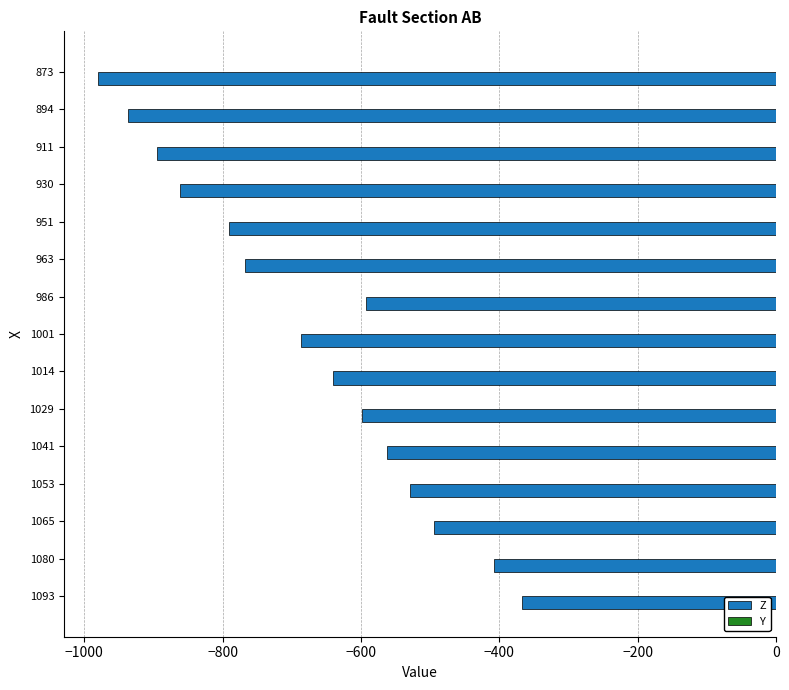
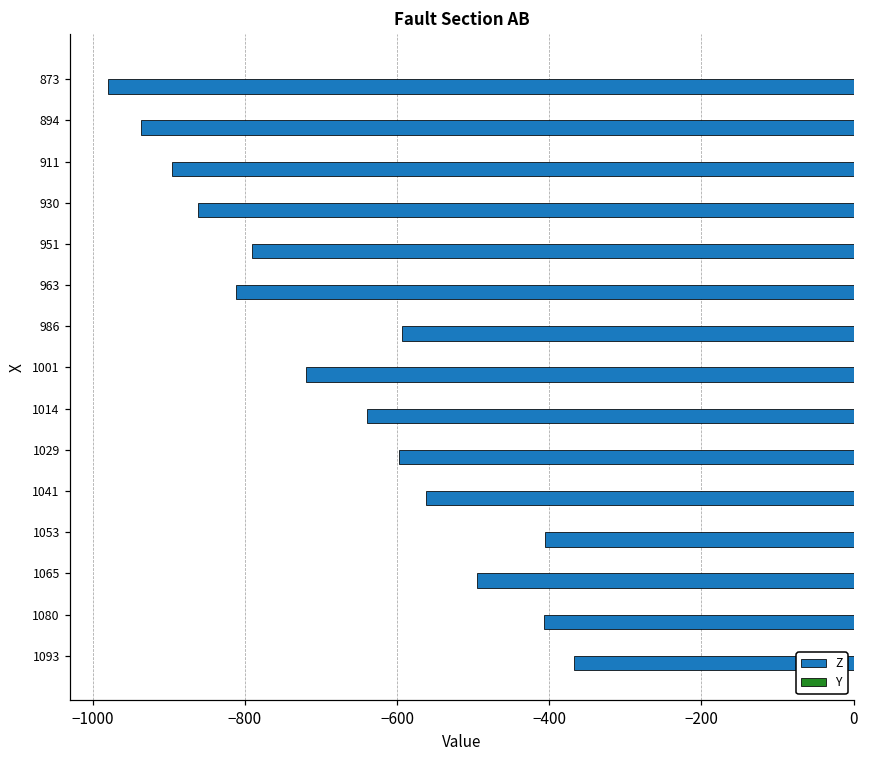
  {
    "Z": {
      "873": -980,
      "894": -940,
      "911": -900,
      "930": -860,
      "951": -790,
-     "963": -770,
+     "963": -810,
      "986": -590,
-     "1001": -690,
+     "1001": -720,
      "1014": -640,
      "1029": -600,
      "1041": -560,
-     "1053": -530,
+     "1053": -410,
      "1065": -500,
      "1080": -410,
      "1093": -370
    },
    "Y": {
      "873": 0,
      "894": 0,
      "911": 0,
      "930": 0,
      "951": 0,
      "963": 0,
      "986": 0,
      "1001": 0,
      "1014": 0,
      "1029": 0,
      "1041": 0,
      "1053": 0,
      "1065": 0,
      "1080": 0,
      "1093": 0
    }
  }
